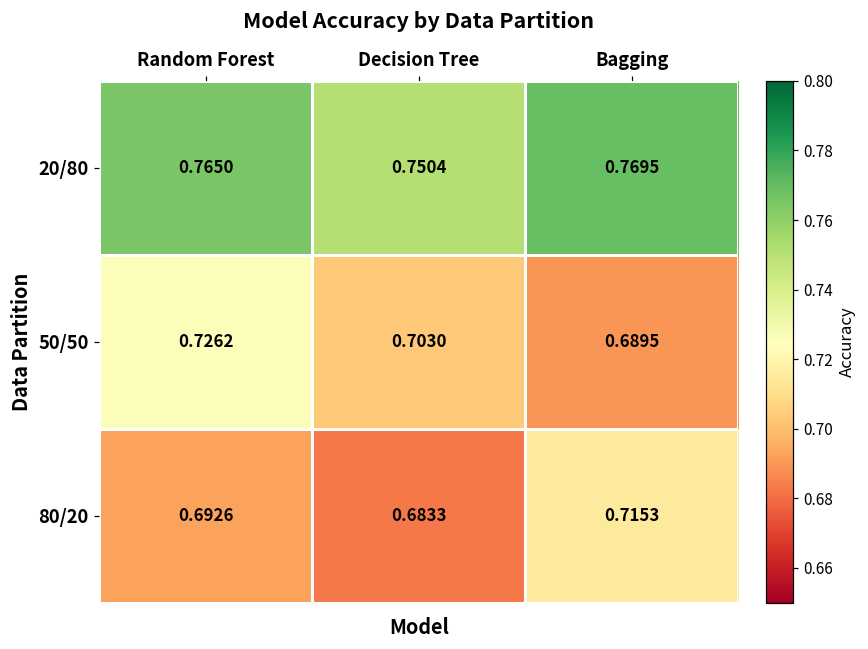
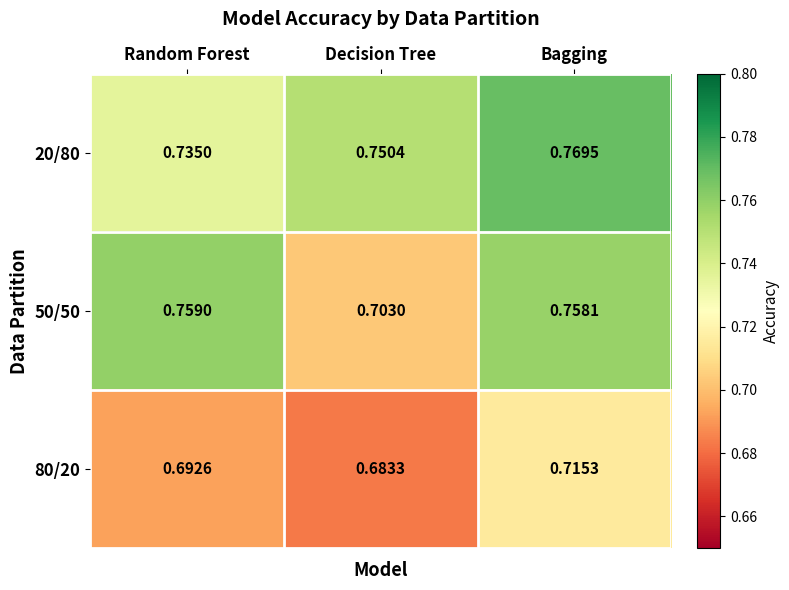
  {
    "20/80": {
-     "Random Forest": 0.7650,
+     "Random Forest": 0.7350,
      "Decision Tree": 0.7504,
      "Bagging": 0.7695
    },
    "50/50": {
-     "Random Forest": 0.7262,
+     "Random Forest": 0.7590,
      "Decision Tree": 0.7030,
-     "Bagging": 0.6895
+     "Bagging": 0.7581
    },
    "80/20": {
      "Random Forest": 0.6926,
      "Decision Tree": 0.6833,
      "Bagging": 0.7153
    }
  }
